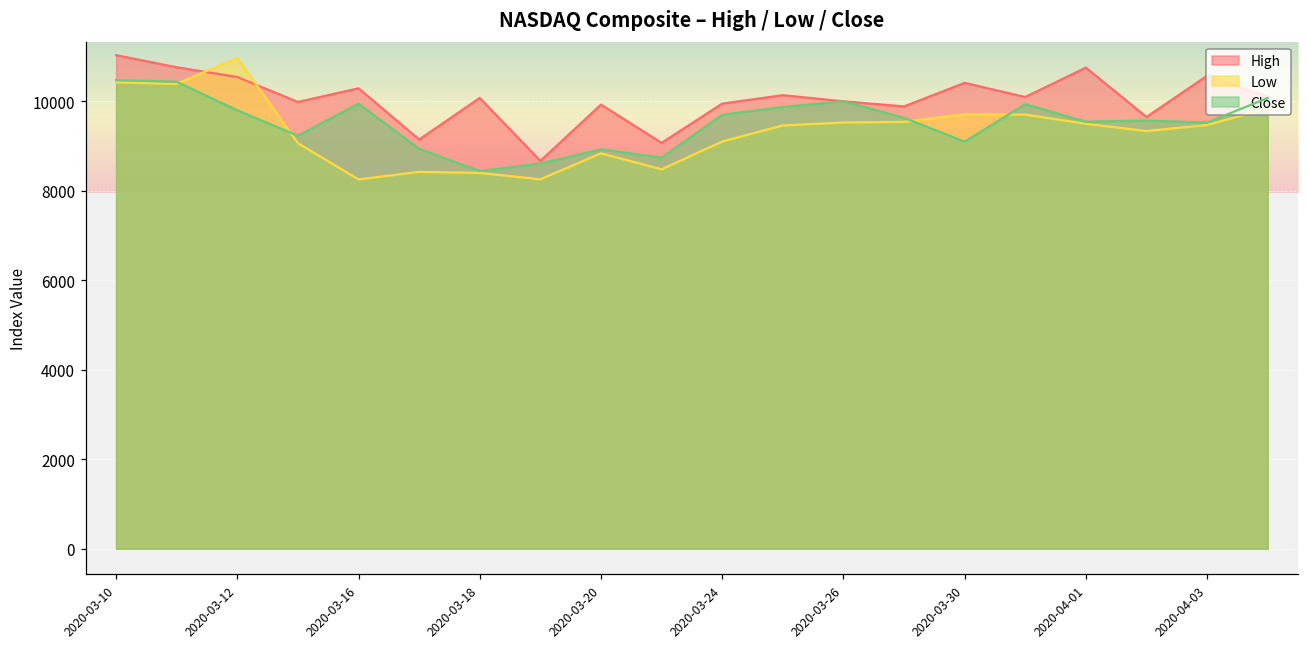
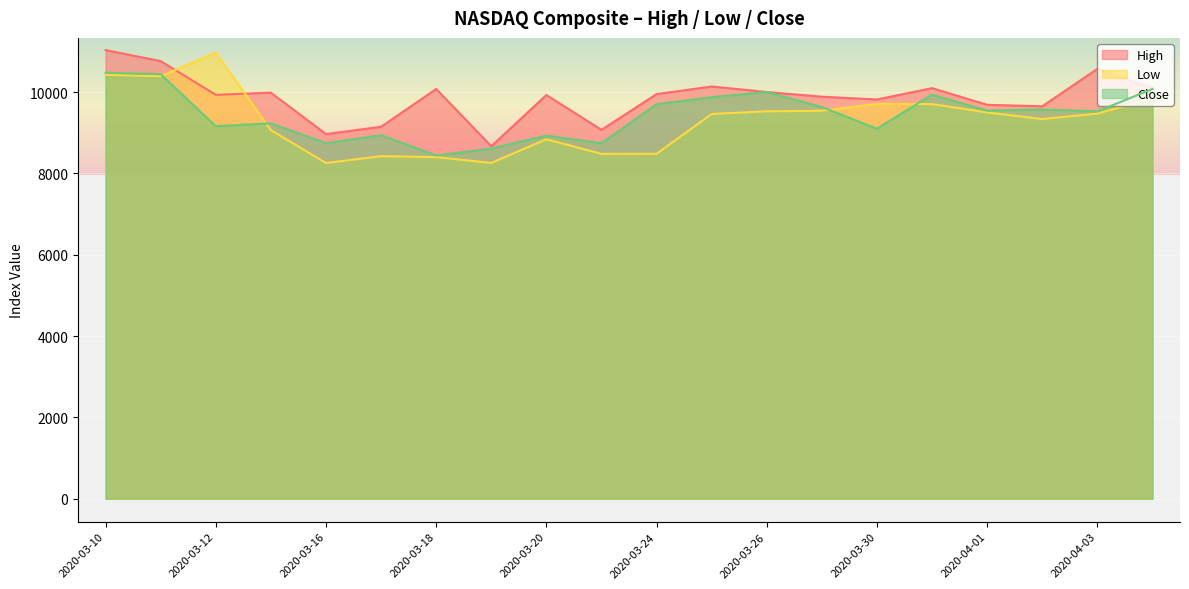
  {
    "High": {
      "2020-03-10": 11000,
-     "2020-03-12": 10500,
-     "2020-03-16": 10300,
+     "2020-03-12": 9900,
+     "2020-03-16": 9000,
      "2020-03-18": 10100,
      "2020-03-20": 9900,
      "2020-03-24": 9900,
-     "2020-03-30": 10400,
-     "2020-04-01": 10800
+     "2020-03-30": 9800,
+     "2020-04-01": 9700
    },
    "Low": {
      "2020-03-12": 11000,
      "2020-03-16": 8300,
      "2020-03-20": 8800,
-     "2020-03-24": 9100,
+     "2020-03-24": 8500,
      "2020-03-26": 9500,
      "2020-03-30": 9700
    },
    "Close": {
-     "2020-03-12": 9800,
-     "2020-03-16": 9900,
+     "2020-03-12": 9200,
+     "2020-03-16": 8700,
      "2020-03-20": 8900,
      "2020-03-24": 9700,
      "2020-03-30": 9100
    }
  }
